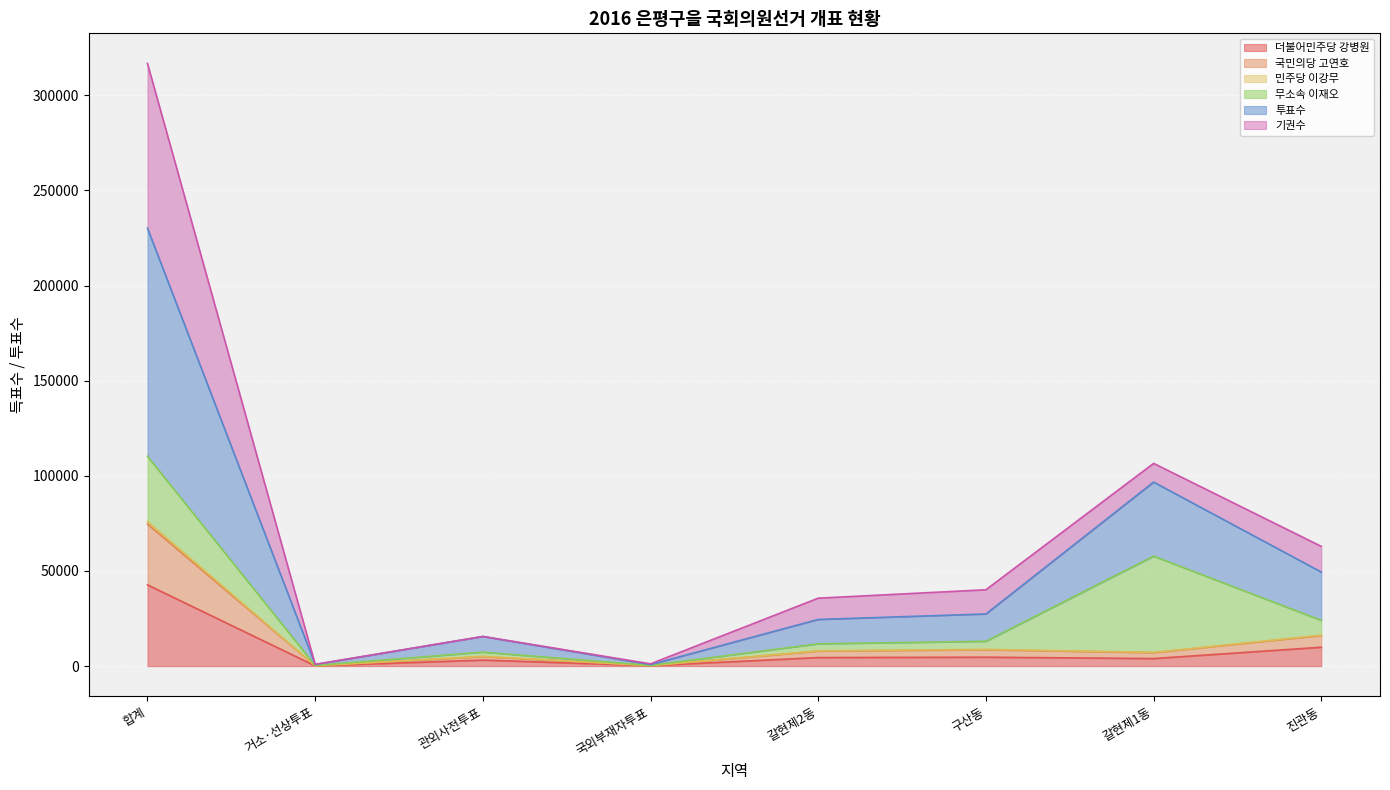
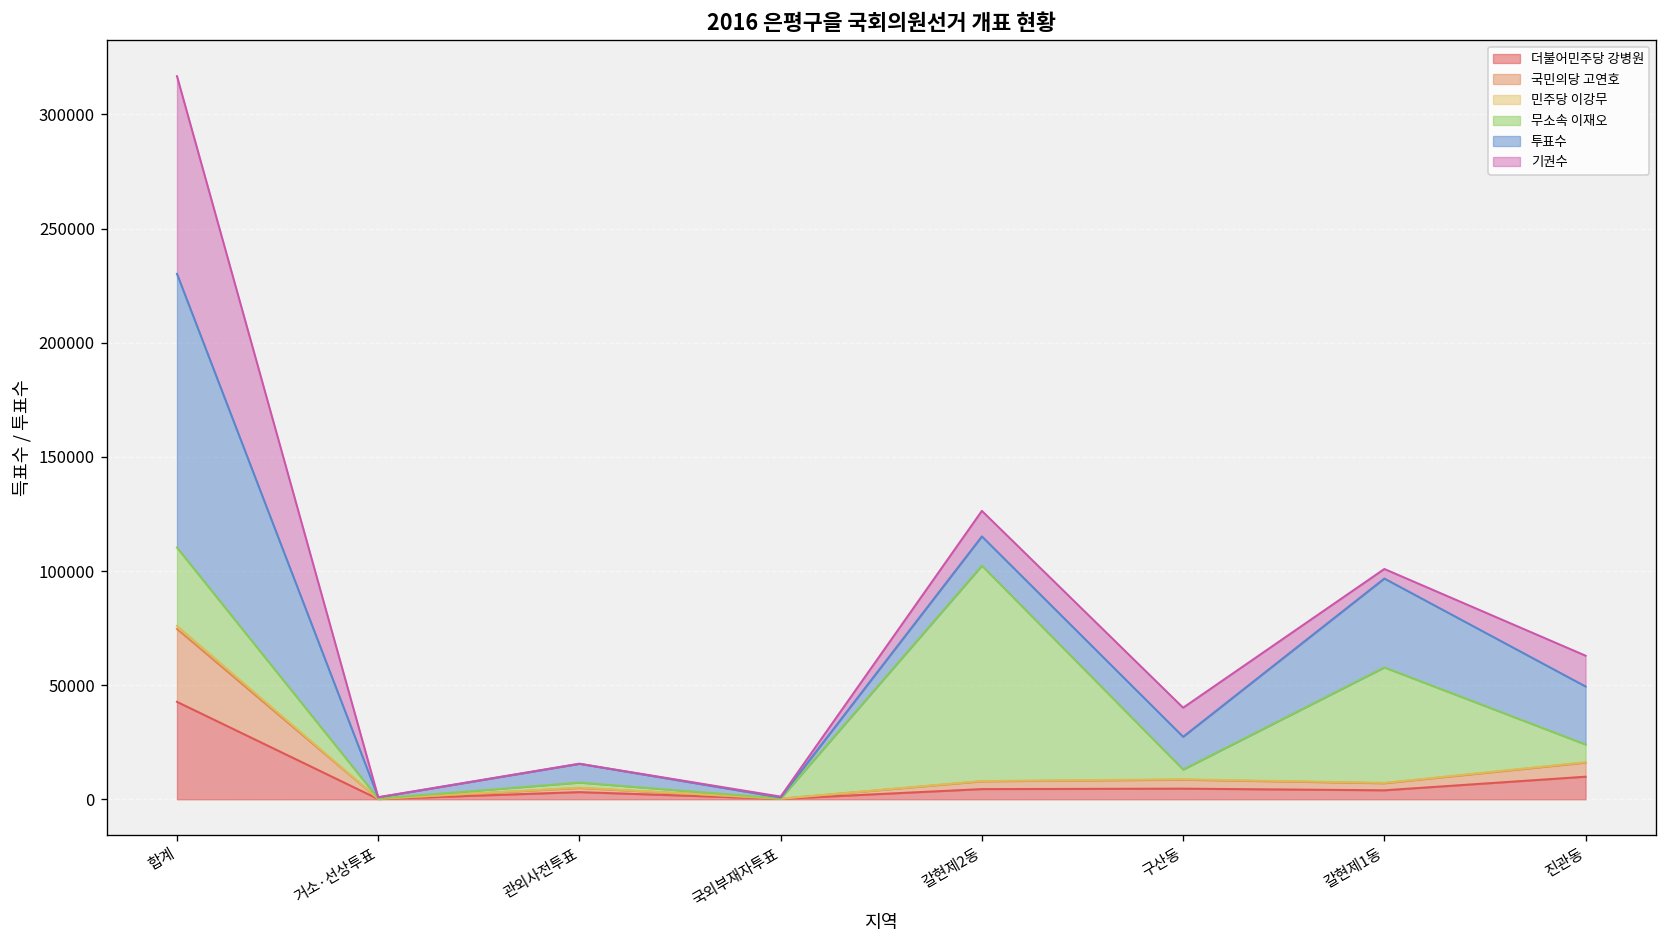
  {
    "무소속 이재오": {
      "합계": 34000,
      "관외사전투표": 2000,
-     "갈현제2동": 4000,
+     "갈현제2동": 94000,
      "구산동": 4000,
      "갈현제1동": 51000,
      "진관동": 8000
    },
    "투표수": {
      "합계": 120000,
      "갈현제2동": 13000,
      "구산동": 14000,
      "갈현제1동": 39000,
      "진관동": 25000
    },
    "기권수": {
      "합계": 87000,
      "갈현제2동": 11000,
      "구산동": 13000,
-     "갈현제1동": 10000,
+     "갈현제1동": 4000,
      "진관동": 13000
    }
  }
